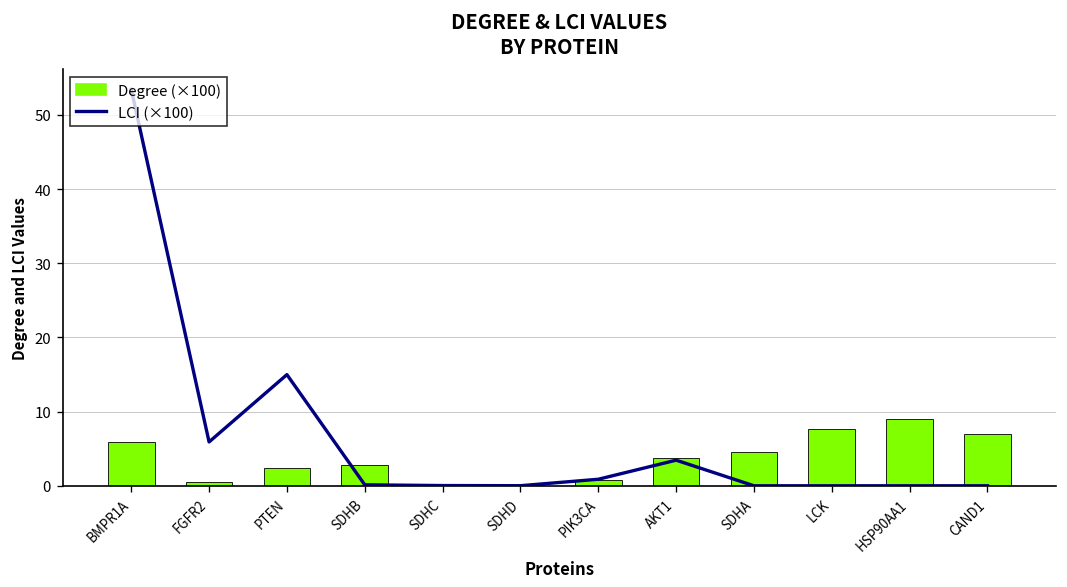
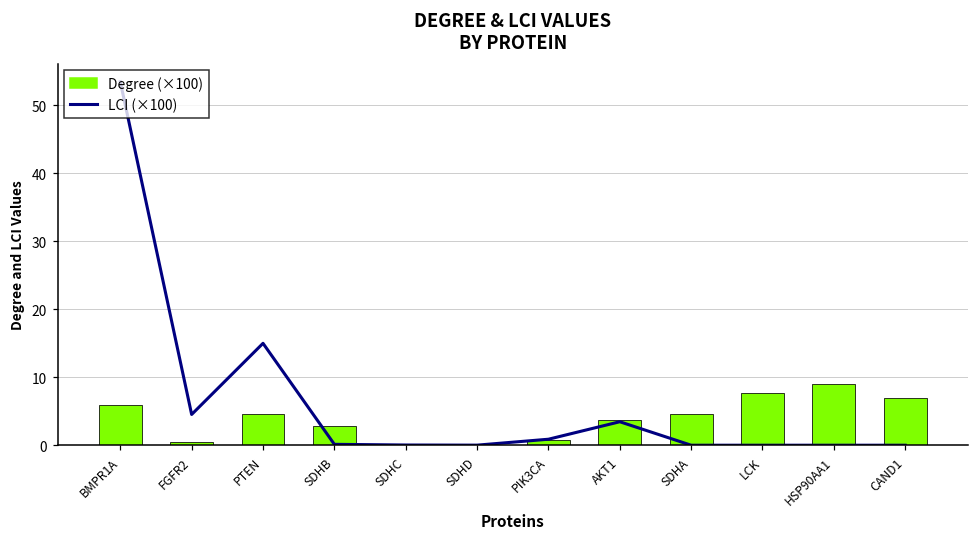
  {
    "Degree (×100)": {
      "BMPR1A": 6,
      "FGFR2": 1,
-     "PTEN": 2,
+     "PTEN": 5,
      "SDHB": 3,
      "PIK3CA": 1,
      "AKT1": 4,
      "SDHA": 5,
      "LCK": 8,
      "HSP90AA1": 9,
      "CAND1": 7
    },
    "LCI (×100)": {
-     "FGFR2": 6,
+     "FGFR2": 5,
      "PTEN": 15,
      "SDHB": 0,
      "SDHC": 0,
      "SDHD": 0,
      "PIK3CA": 1,
      "AKT1": 3,
      "SDHA": 0,
      "LCK": 0,
      "HSP90AA1": 0,
      "CAND1": 0
    }
  }
